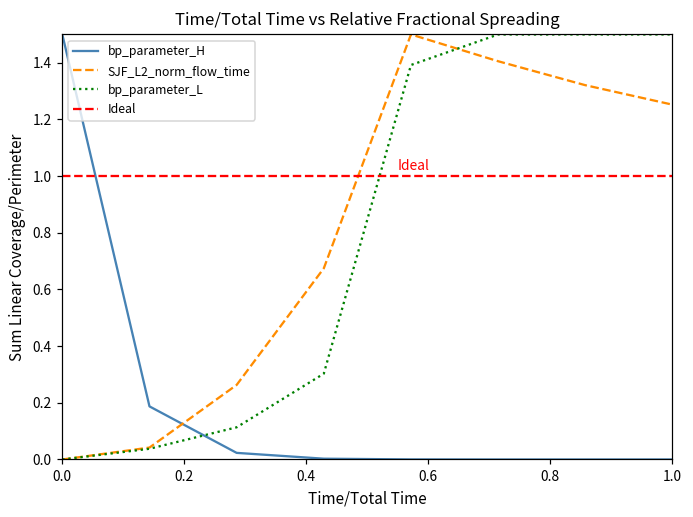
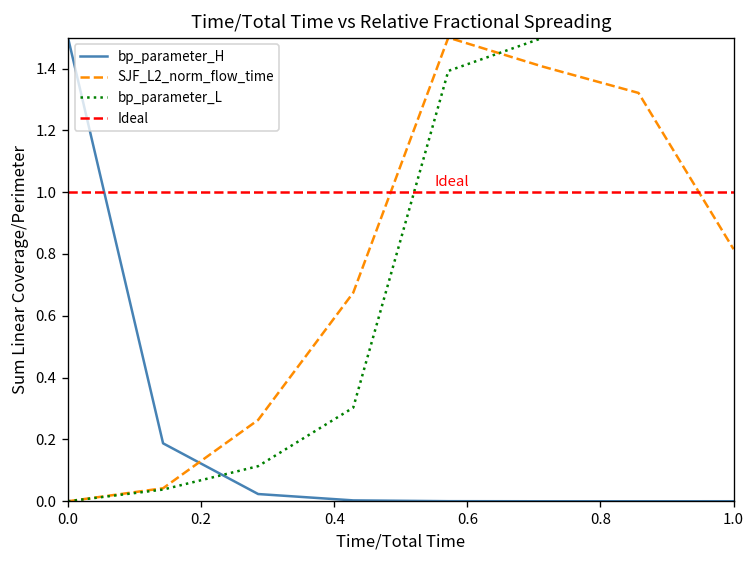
  {
    "bp_parameter_H": {
      "0.0": 1.50,
      "1.0": 0.00
    },
    "SJF_L2_norm_flow_time": {
-     "1.0": 1.25
+     "1.0": 0.82
    },
    "bp_parameter_L": {
      "1.0": 1.50
    }
  }
